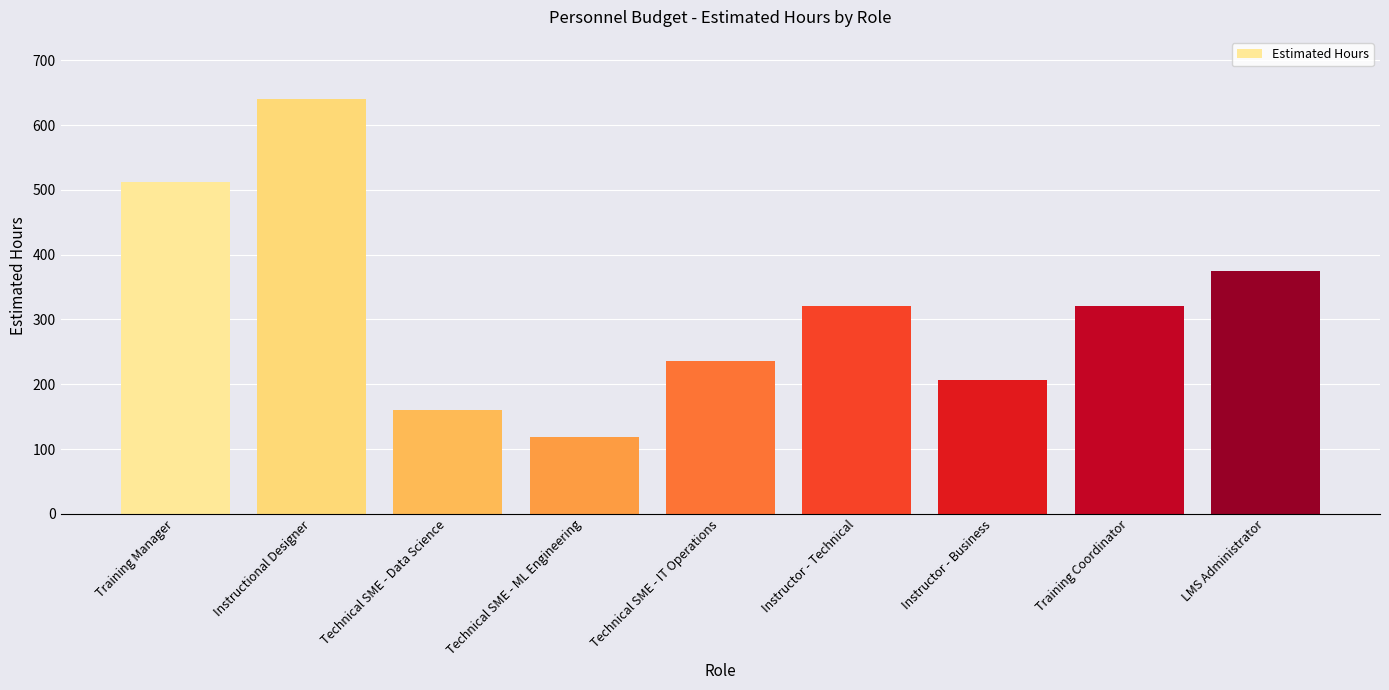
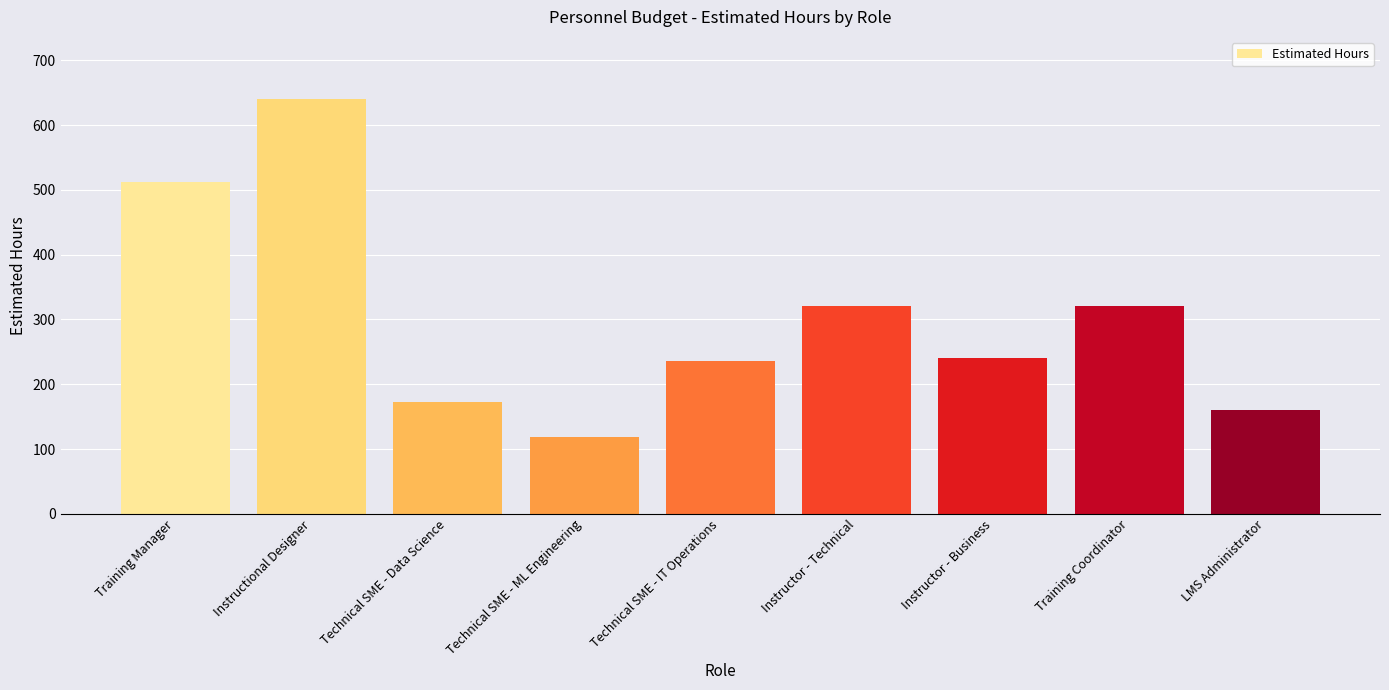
  {
    "Training Manager": 510,
    "Instructional Designer": 640,
-   "Technical SME - Data Science": 160,
+   "Technical SME - Data Science": 170,
    "Technical SME - ML Engineering": 120,
    "Technical SME - IT Operations": 240,
    "Instructor - Technical": 320,
-   "Instructor - Business": 210,
+   "Instructor - Business": 240,
    "Training Coordinator": 320,
-   "LMS Administrator": 370
+   "LMS Administrator": 160
  }
